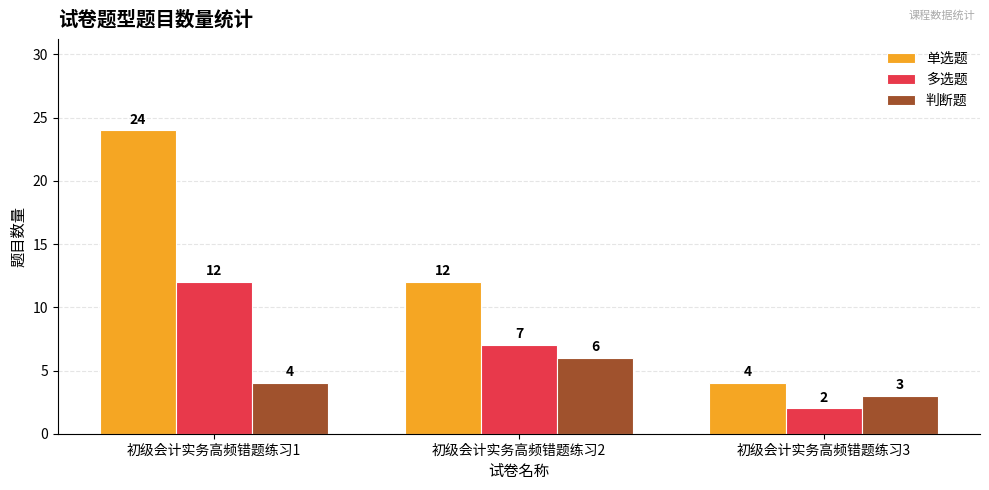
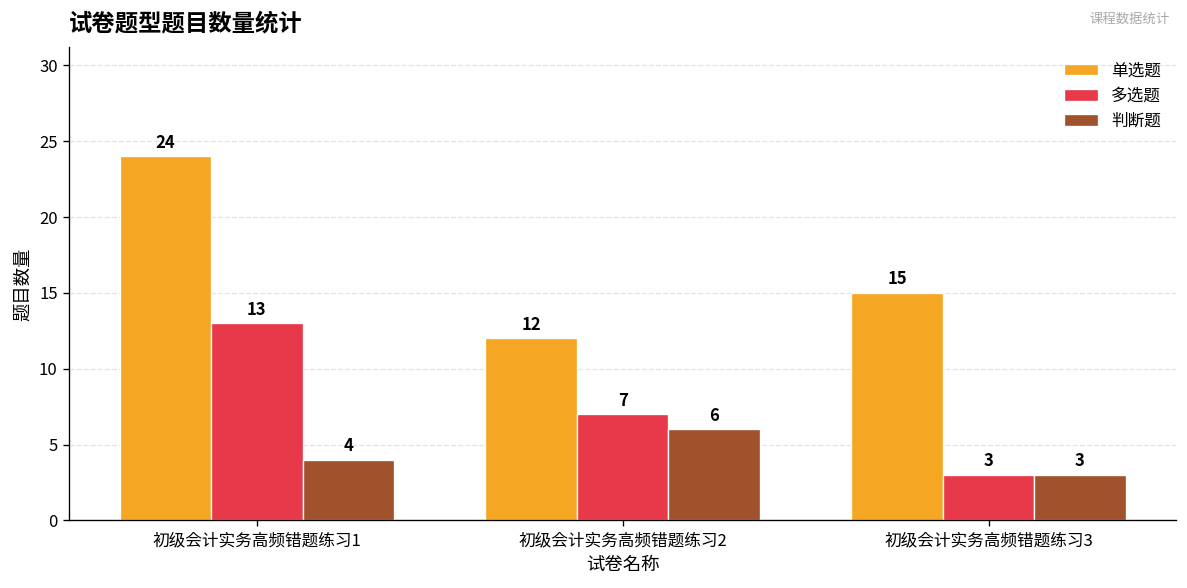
  {
    "单选题": {
      "初级会计实务高频错题练习1": 24,
      "初级会计实务高频错题练习2": 12,
-     "初级会计实务高频错题练习3": 4
+     "初级会计实务高频错题练习3": 15
    },
    "多选题": {
-     "初级会计实务高频错题练习1": 12,
+     "初级会计实务高频错题练习1": 13,
      "初级会计实务高频错题练习2": 7,
-     "初级会计实务高频错题练习3": 2
+     "初级会计实务高频错题练习3": 3
    },
    "判断题": {
      "初级会计实务高频错题练习1": 4,
      "初级会计实务高频错题练习2": 6,
      "初级会计实务高频错题练习3": 3
    }
  }
